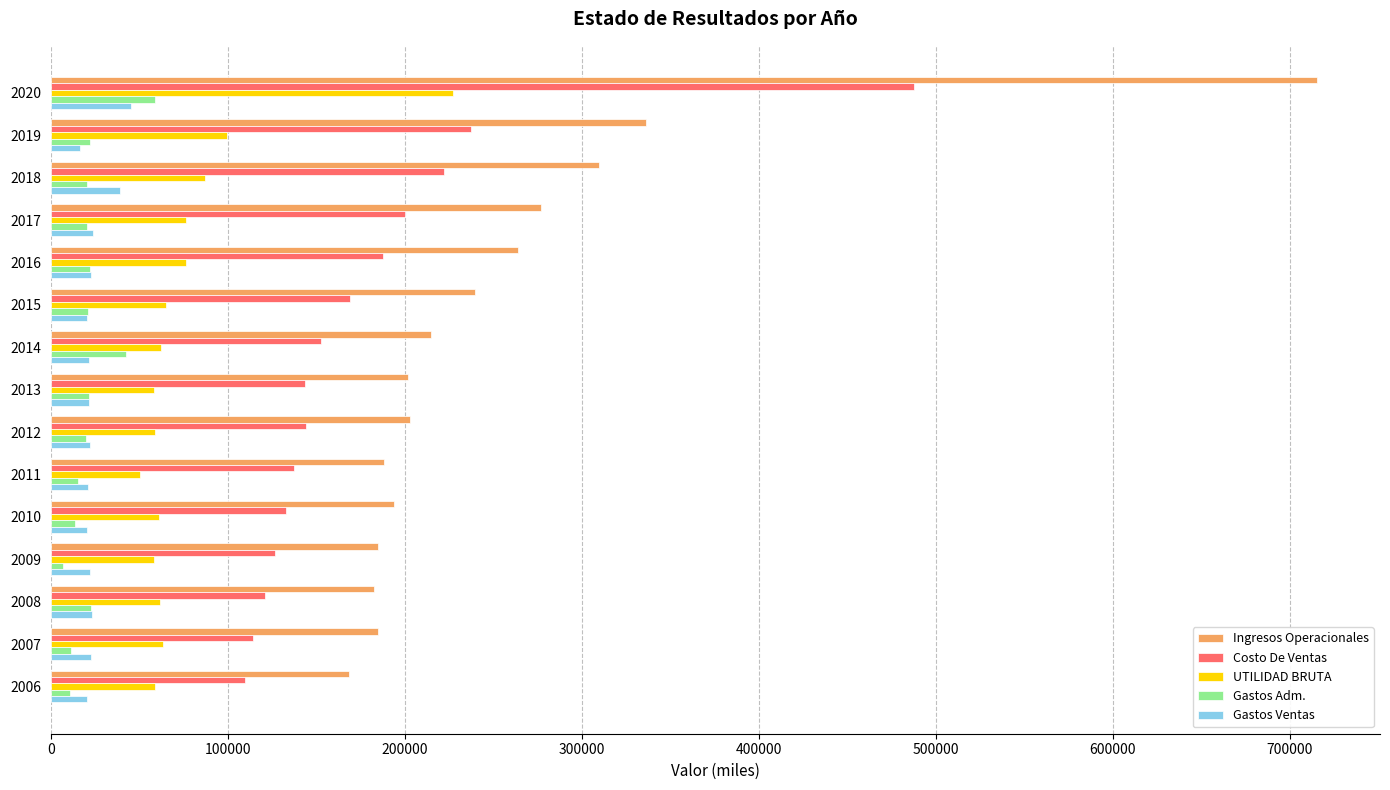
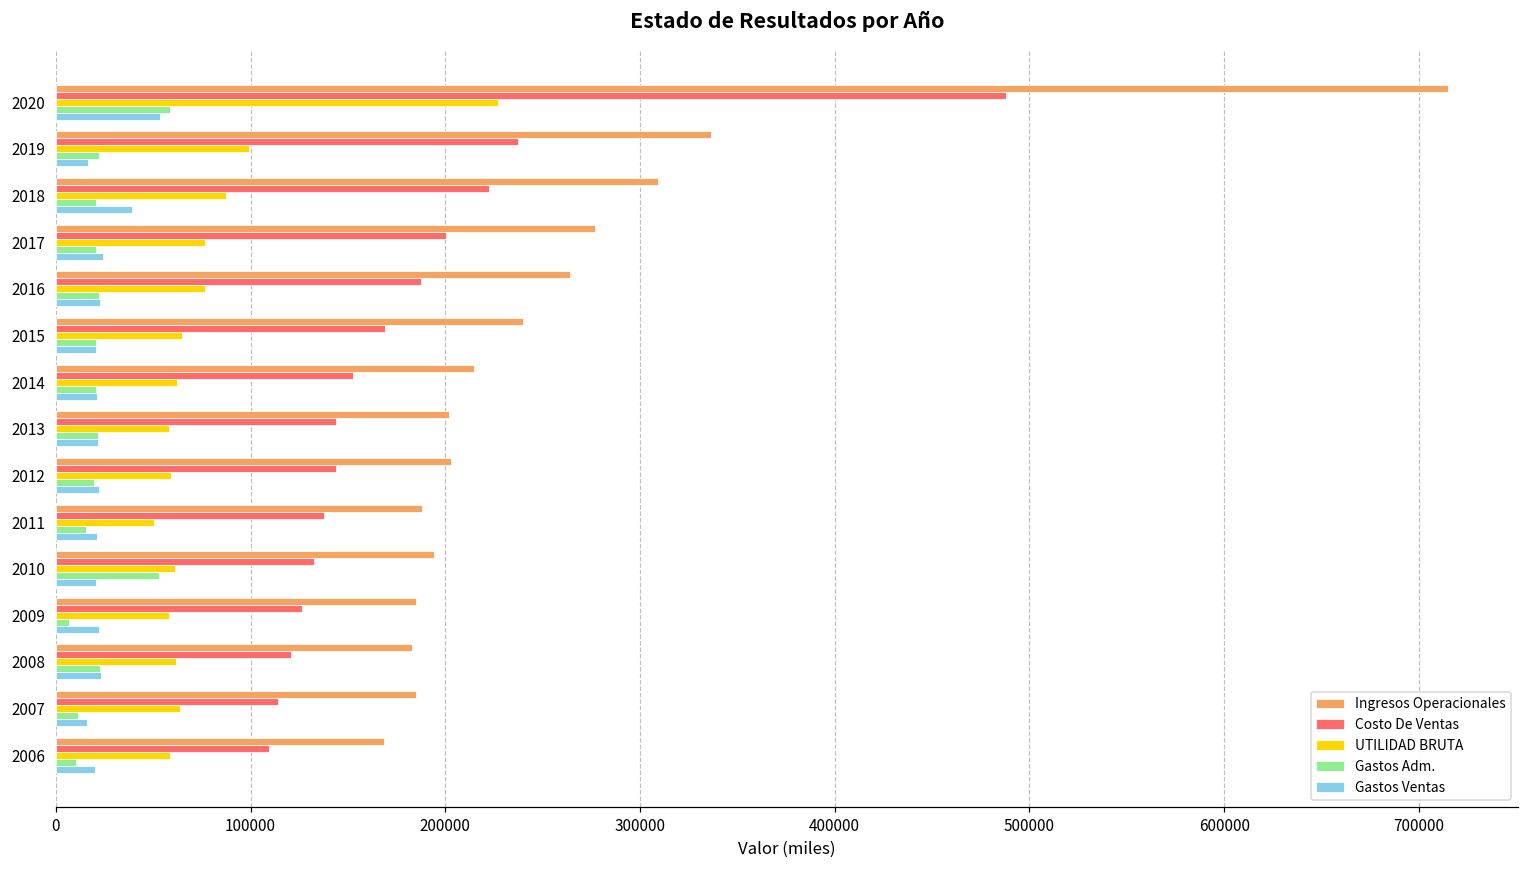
  {
    "UTILIDAD BRUTA": {
      "2020": 227000,
      "2019": 99000,
      "2018": 87000,
      "2017": 77000,
      "2016": 77000,
      "2015": 65000,
      "2014": 62000,
      "2013": 58000,
      "2012": 59000,
      "2011": 50000,
      "2010": 61000,
      "2009": 58000,
      "2008": 62000,
      "2007": 64000,
      "2006": 59000
    },
    "Gastos Adm.": {
      "2020": 59000,
      "2019": 22000,
      "2018": 20000,
      "2017": 21000,
      "2016": 22000,
      "2015": 21000,
-     "2014": 43000,
+     "2014": 21000,
      "2013": 22000,
      "2012": 20000,
      "2011": 15000,
-     "2010": 13000,
+     "2010": 53000,
      "2009": 7000,
      "2008": 23000,
      "2007": 11000,
      "2006": 11000
    },
    "Gastos Ventas": {
-     "2020": 45000,
+     "2020": 53000,
      "2019": 17000,
      "2018": 39000,
      "2017": 24000,
      "2016": 23000,
      "2015": 21000,
      "2014": 21000,
      "2013": 22000,
      "2012": 22000,
      "2011": 21000,
      "2010": 21000,
      "2009": 22000,
      "2008": 23000,
-     "2007": 23000,
+     "2007": 16000,
      "2006": 20000
    }
  }
